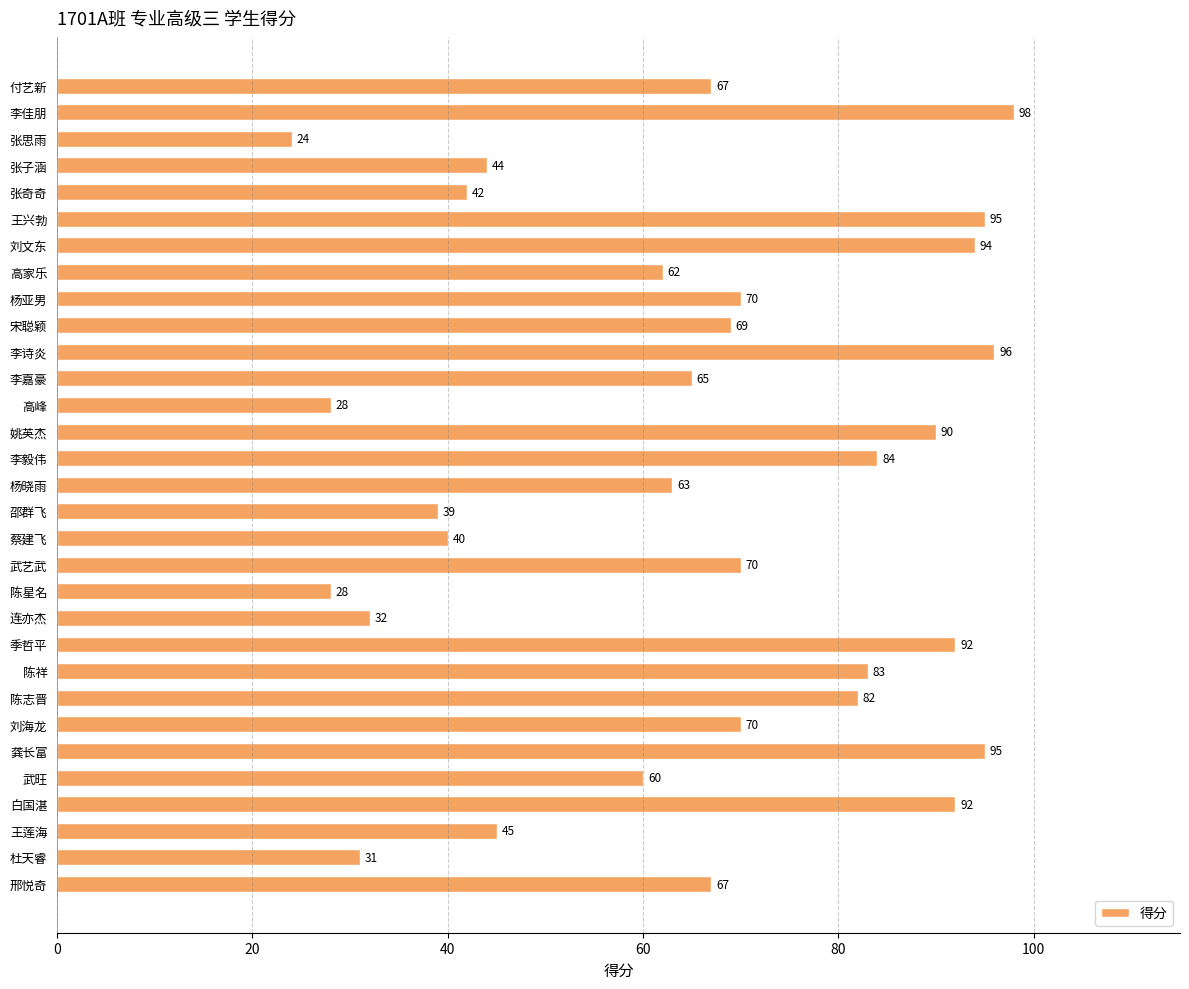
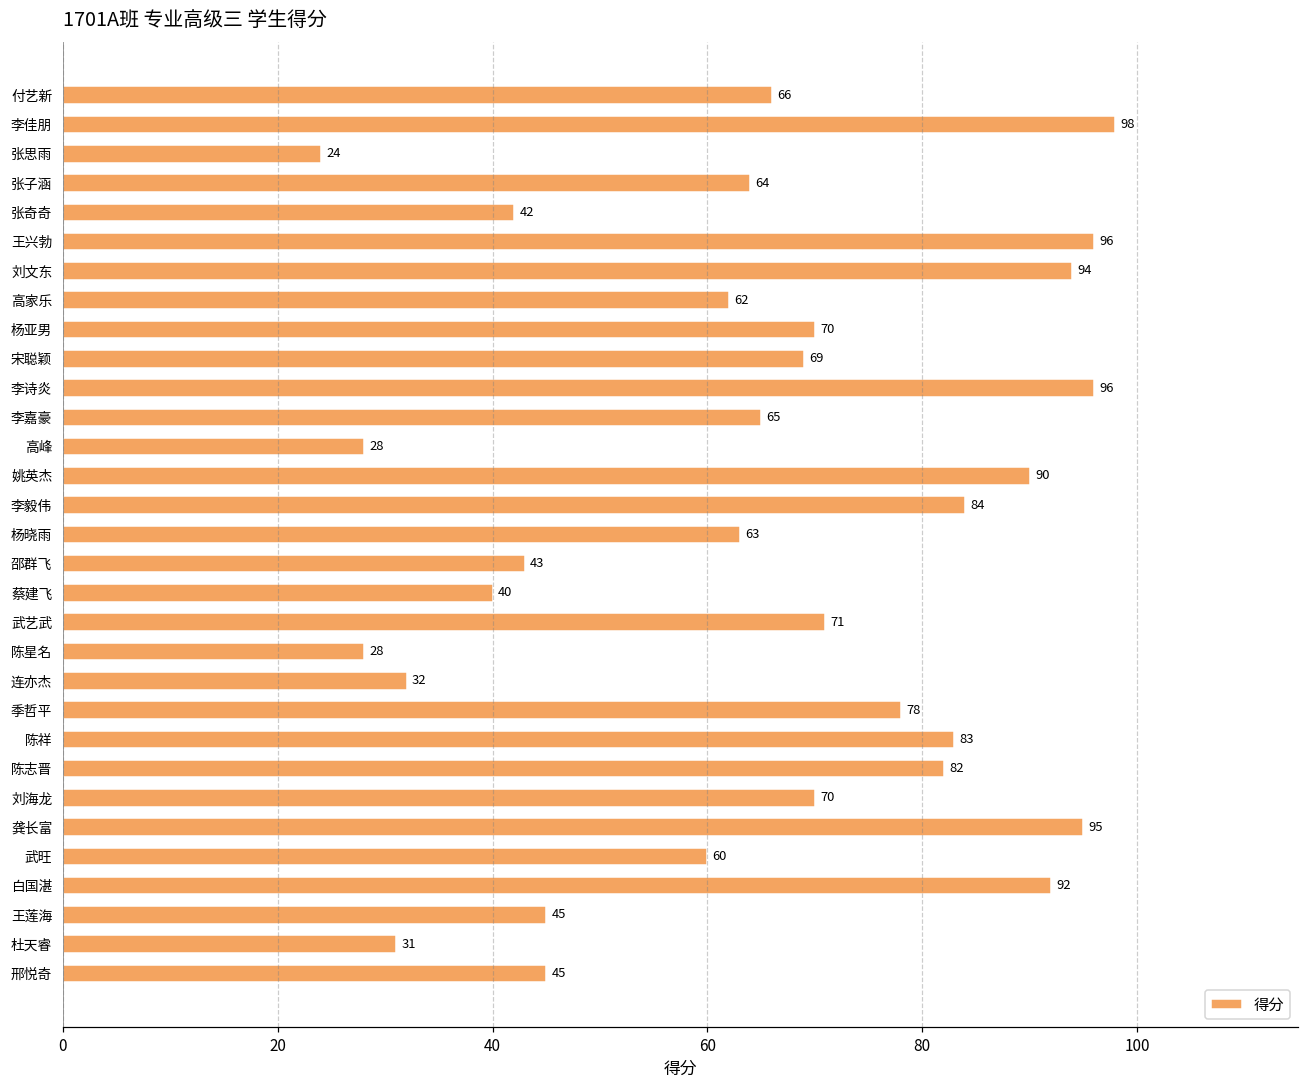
  {
-   "付艺新": 67,
+   "付艺新": 66,
    "李佳朋": 98,
    "张思雨": 24,
-   "张子涵": 44,
+   "张子涵": 64,
    "张奇奇": 42,
-   "王兴勃": 95,
+   "王兴勃": 96,
    "刘文东": 94,
    "高家乐": 62,
    "杨亚男": 70,
    "宋聪颖": 69,
    "李诗炎": 96,
    "李嘉豪": 65,
    "高峰": 28,
    "姚英杰": 90,
    "李毅伟": 84,
    "杨晓雨": 63,
-   "邵群飞": 39,
+   "邵群飞": 43,
    "蔡建飞": 40,
-   "武艺武": 70,
+   "武艺武": 71,
    "陈星名": 28,
    "连亦杰": 32,
-   "季哲平": 92,
+   "季哲平": 78,
    "陈祥": 83,
    "陈志晋": 82,
    "刘海龙": 70,
    "龚长富": 95,
    "武旺": 60,
    "白国湛": 92,
    "王莲海": 45,
    "杜天睿": 31,
-   "邢悦奇": 67
+   "邢悦奇": 45
  }
